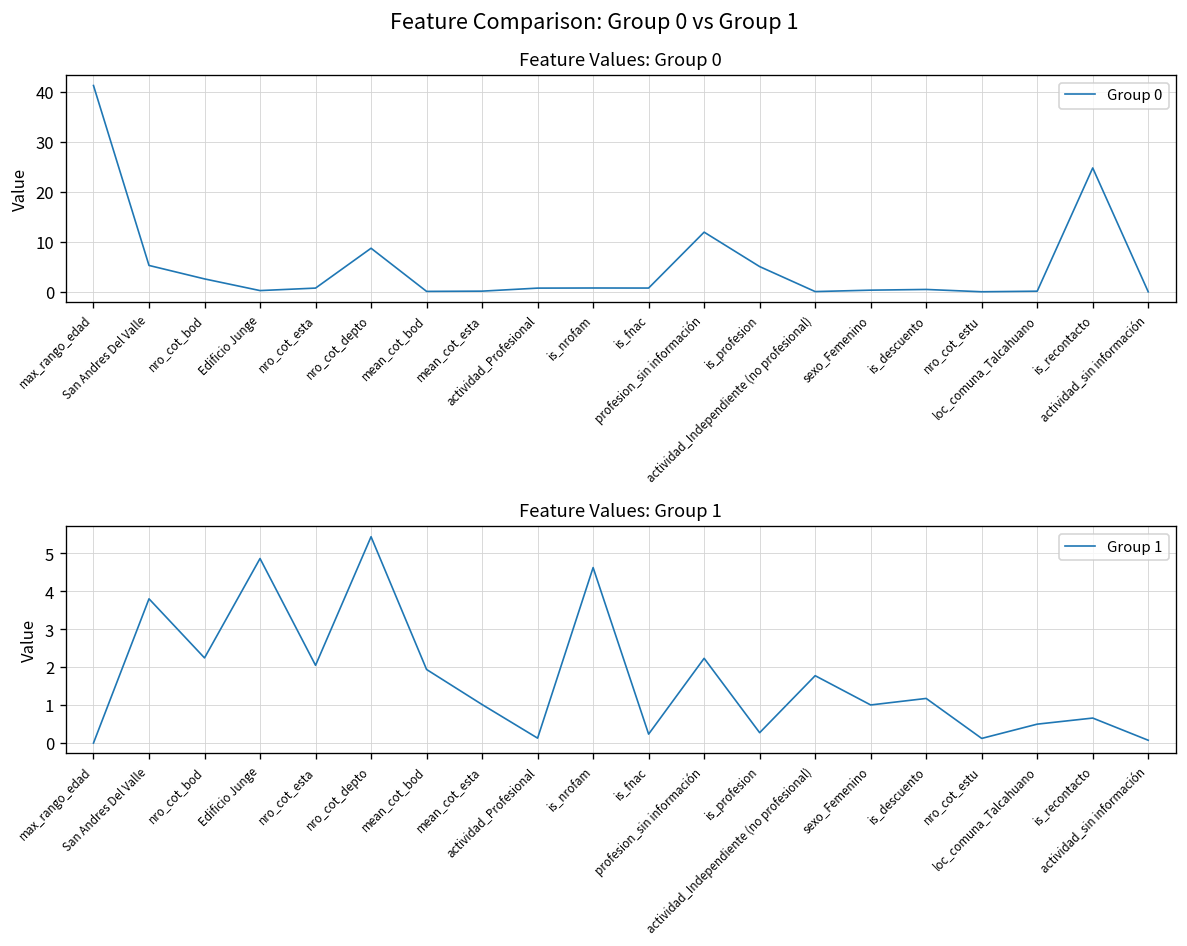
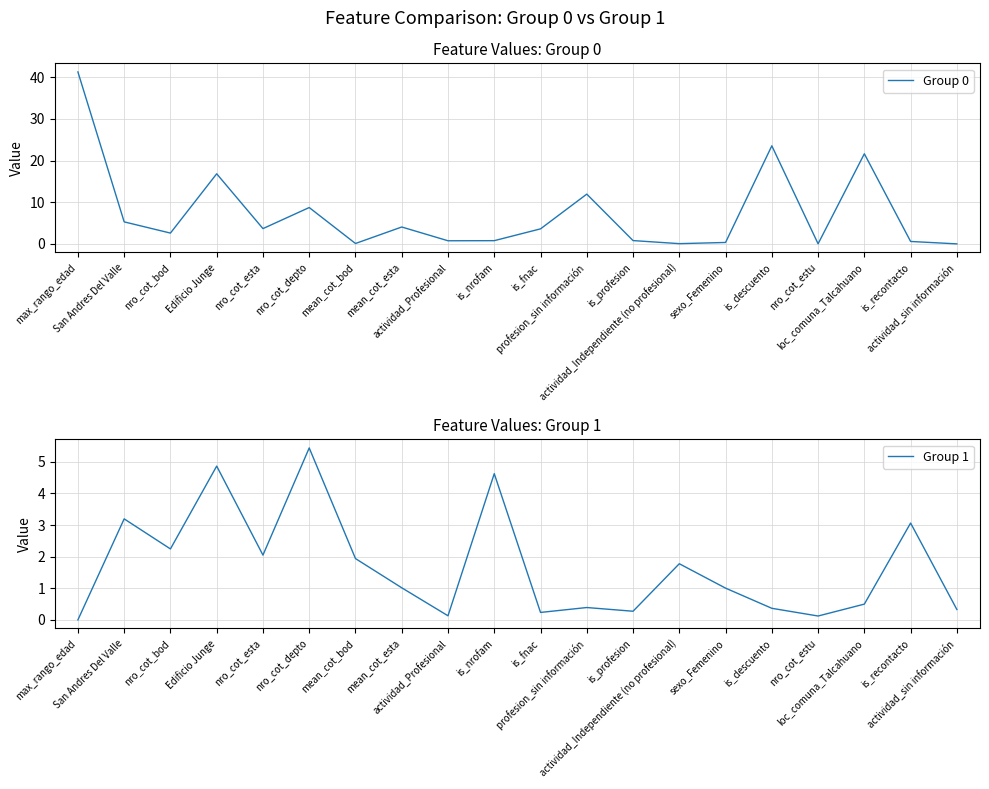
  {
    "Feature Values: Group 0": {
      "max_rango_edad": 41,
      "San Andres Del Valle": 5,
      "nro_cot_bod": 3,
-     "Edificio Junge": 0,
-     "nro_cot_esta": 1,
+     "Edificio Junge": 17,
+     "nro_cot_esta": 4,
      "nro_cot_depto": 9,
      "mean_cot_bod": 0,
-     "mean_cot_esta": 0,
+     "mean_cot_esta": 4,
      "actividad_Profesional": 1,
      "is_nrofam": 1,
-     "is_fnac": 1,
+     "is_fnac": 4,
      "profesion_sin información": 12,
-     "is_profesion": 5,
+     "is_profesion": 1,
      "actividad_Independiente (no profesional)": 0,
      "sexo_Femenino": 0,
-     "is_descuento": 0,
+     "is_descuento": 24,
      "nro_cot_estu": 0,
-     "loc_comuna_Talcahuano": 0,
-     "is_recontacto": 25,
+     "loc_comuna_Talcahuano": 22,
+     "is_recontacto": 1,
      "actividad_sin información": 0
    },
    "Feature Values: Group 1": {
      "max_rango_edad": 0.0,
-     "San Andres Del Valle": 3.8,
+     "San Andres Del Valle": 3.2,
      "nro_cot_bod": 2.2,
      "Edificio Junge": 4.9,
      "nro_cot_esta": 2.0,
      "nro_cot_depto": 5.4,
      "mean_cot_bod": 1.9,
      "mean_cot_esta": 1.0,
      "actividad_Profesional": 0.1,
      "is_nrofam": 4.6,
      "is_fnac": 0.2,
-     "profesion_sin información": 2.2,
+     "profesion_sin información": 0.4,
      "is_profesion": 0.3,
      "actividad_Independiente (no profesional)": 1.8,
      "sexo_Femenino": 1.0,
-     "is_descuento": 1.2,
+     "is_descuento": 0.4,
      "nro_cot_estu": 0.1,
      "loc_comuna_Talcahuano": 0.5,
-     "is_recontacto": 0.7,
-     "actividad_sin información": 0.1
+     "is_recontacto": 3.1,
+     "actividad_sin información": 0.3
    }
  }
